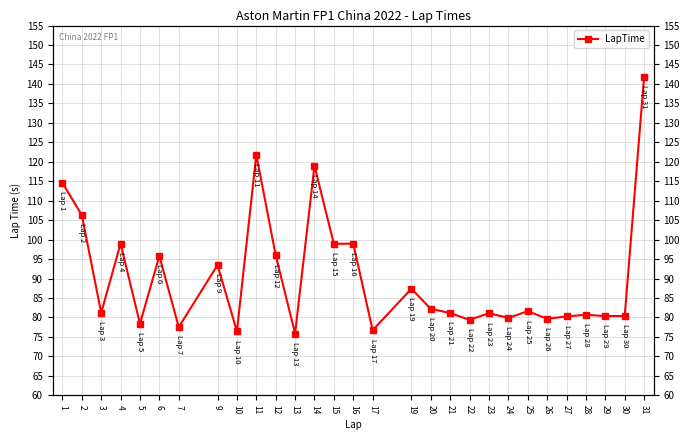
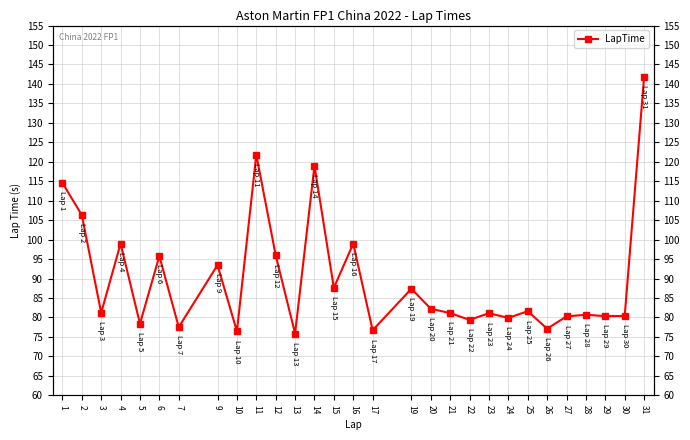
  {
-   "15": 99,
-   "26": 80
+   "15": 88,
+   "26": 77
  }
